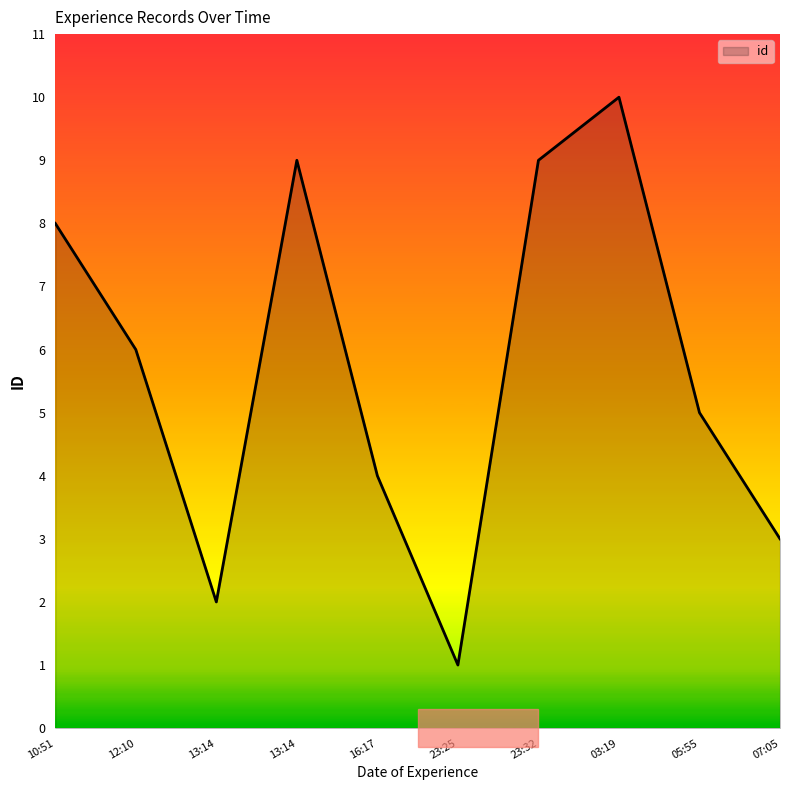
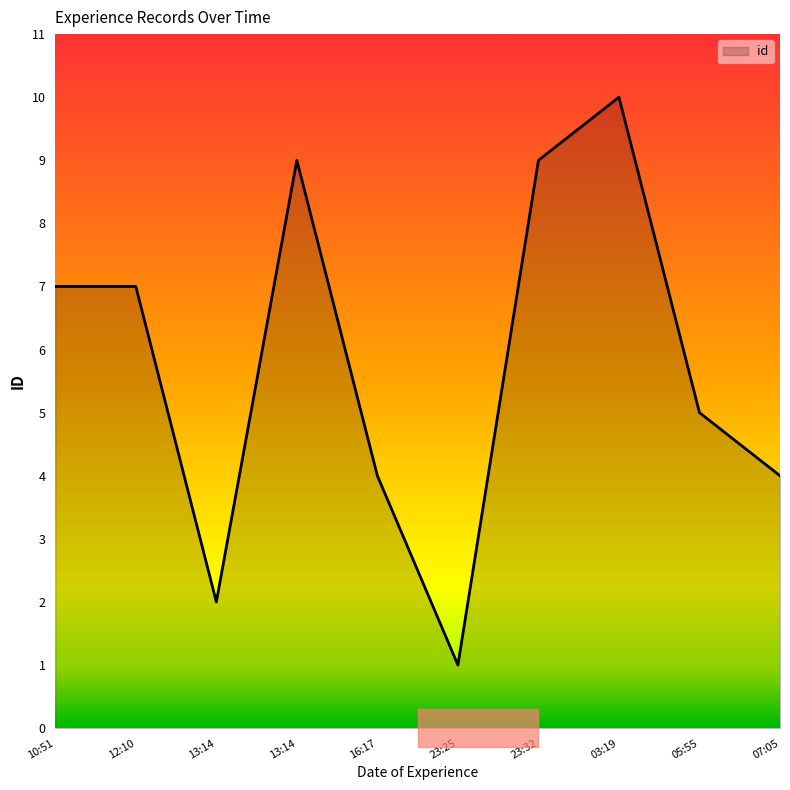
  {
-   "10:51": 8,
-   "12:10": 6,
+   "10:51": 7,
+   "12:10": 7,
    "16:17": 4,
    "23:25": 1,
    "23:32": 9,
    "03:19": 10,
    "05:55": 5,
-   "07:05": 3
+   "07:05": 4
  }
